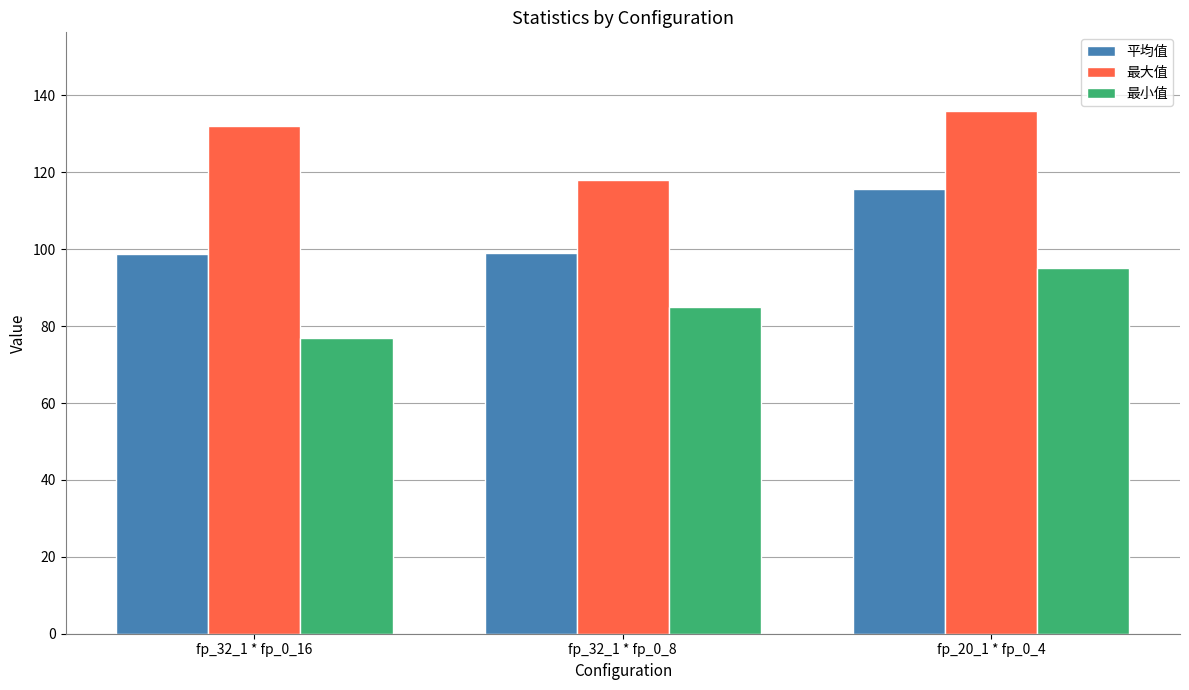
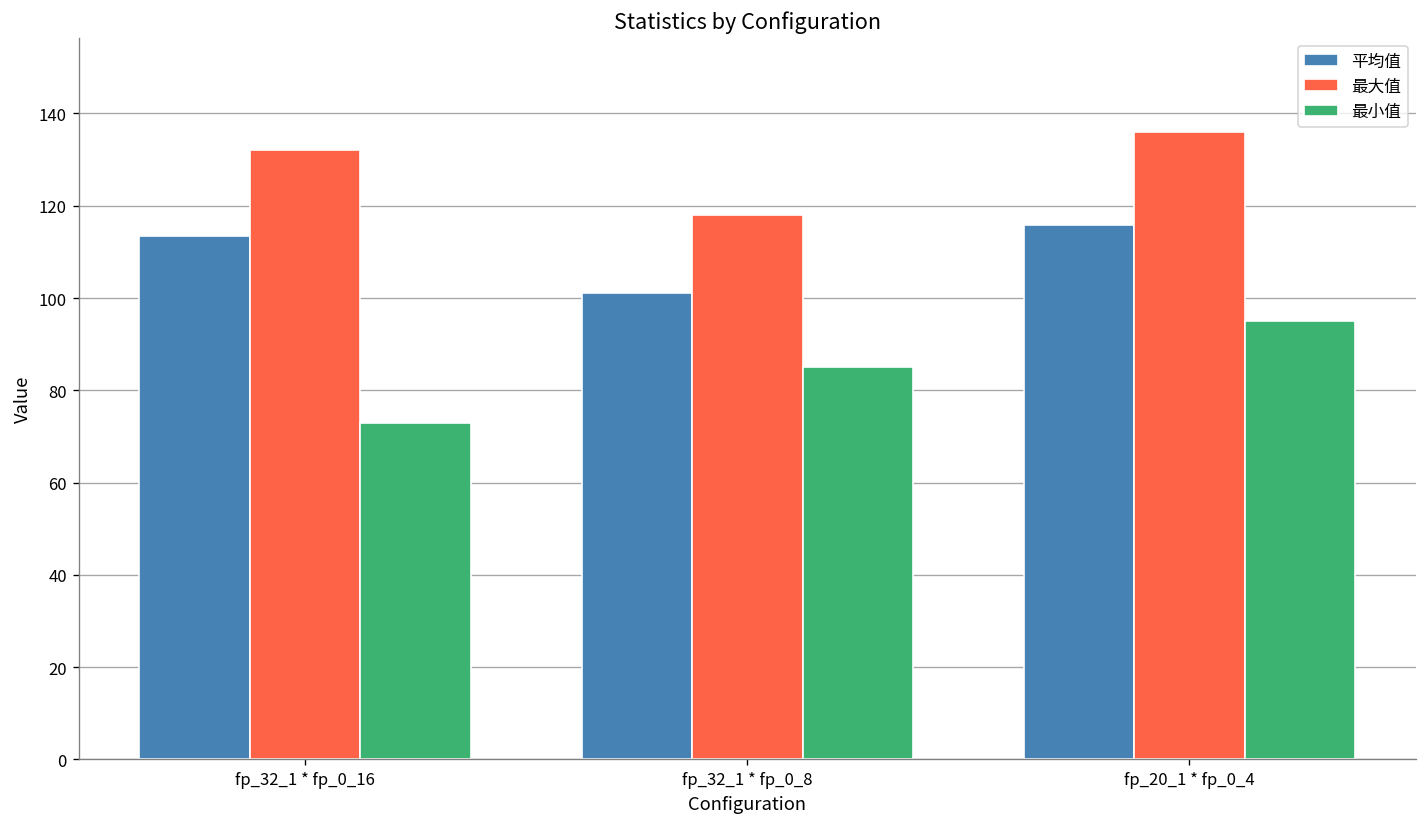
  {
    "平均值": {
-     "fp_32_1 * fp_0_16": 99,
-     "fp_32_1 * fp_0_8": 99,
+     "fp_32_1 * fp_0_16": 113,
+     "fp_32_1 * fp_0_8": 101,
      "fp_20_1 * fp_0_4": 116
    },
    "最大值": {
      "fp_32_1 * fp_0_16": 132,
      "fp_32_1 * fp_0_8": 118,
      "fp_20_1 * fp_0_4": 136
    },
    "最小值": {
-     "fp_32_1 * fp_0_16": 77,
+     "fp_32_1 * fp_0_16": 73,
      "fp_32_1 * fp_0_8": 85,
      "fp_20_1 * fp_0_4": 95
    }
  }
